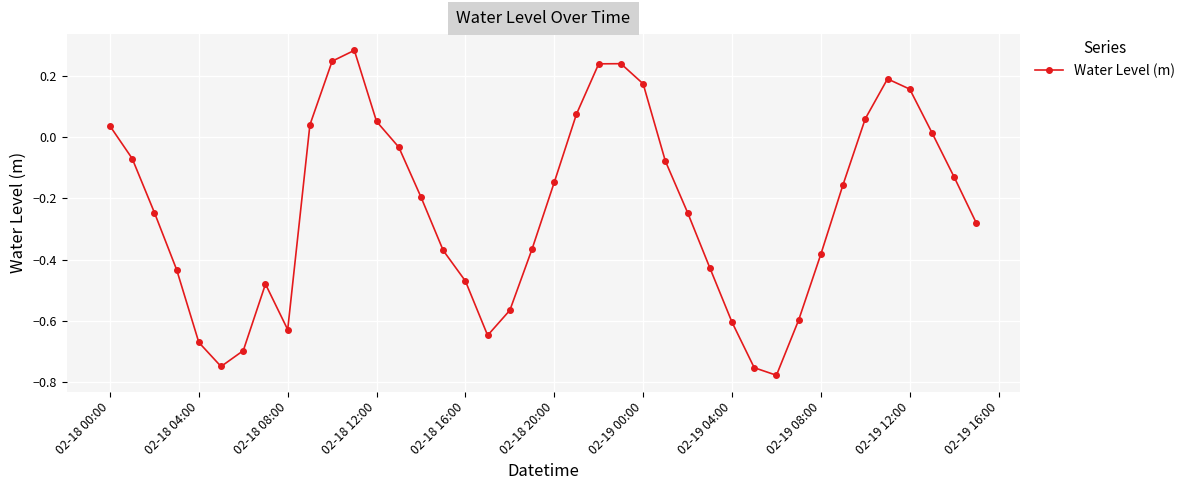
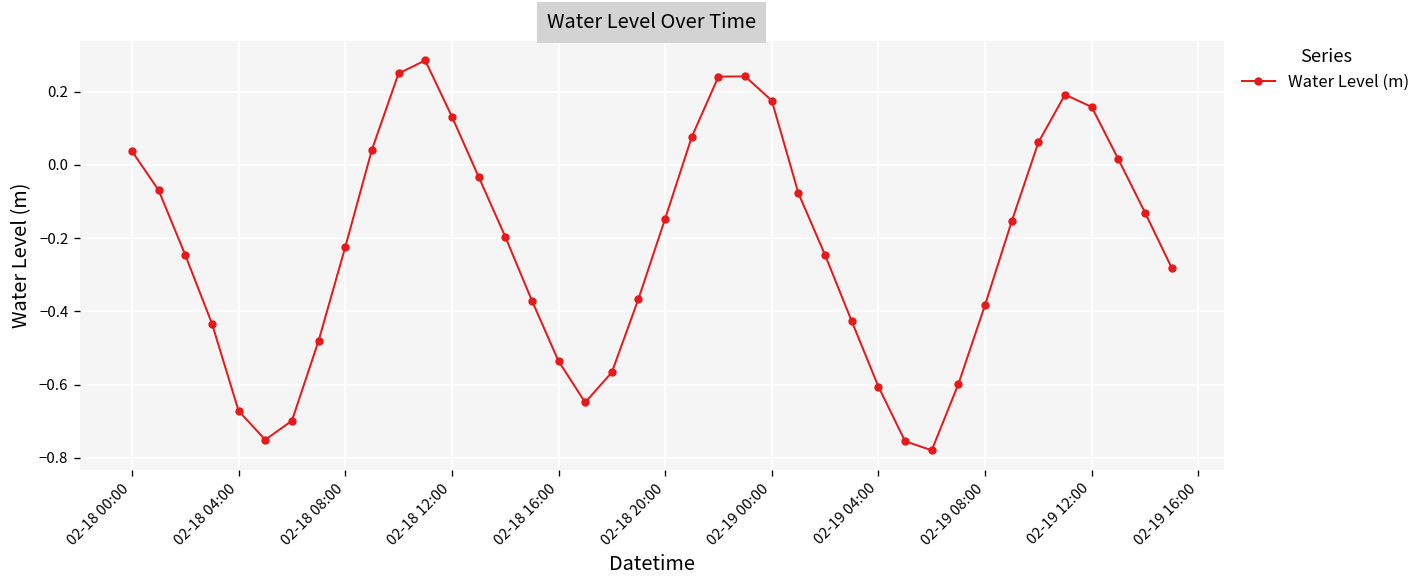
  {
    "02-18 00:00": 0.04,
    "02-18 04:00": -0.67,
-   "02-18 08:00": -0.63,
-   "02-18 12:00": 0.05,
-   "02-18 16:00": -0.47,
+   "02-18 08:00": -0.22,
+   "02-18 12:00": 0.13,
+   "02-18 16:00": -0.54,
    "02-18 20:00": -0.15,
    "02-19 00:00": 0.18,
    "02-19 04:00": -0.61,
    "02-19 08:00": -0.38,
    "02-19 12:00": 0.16
  }
